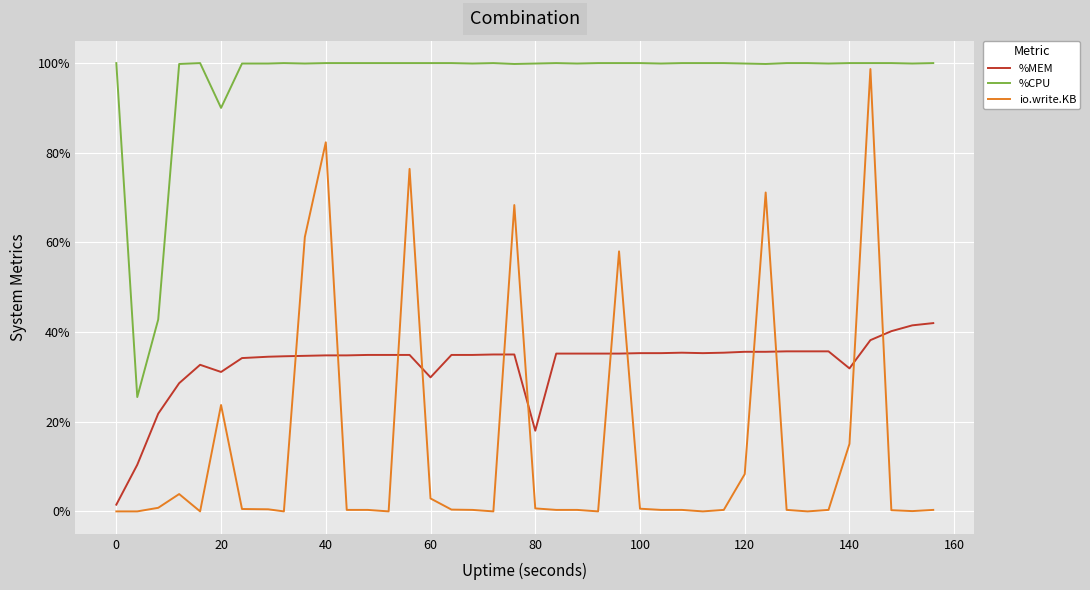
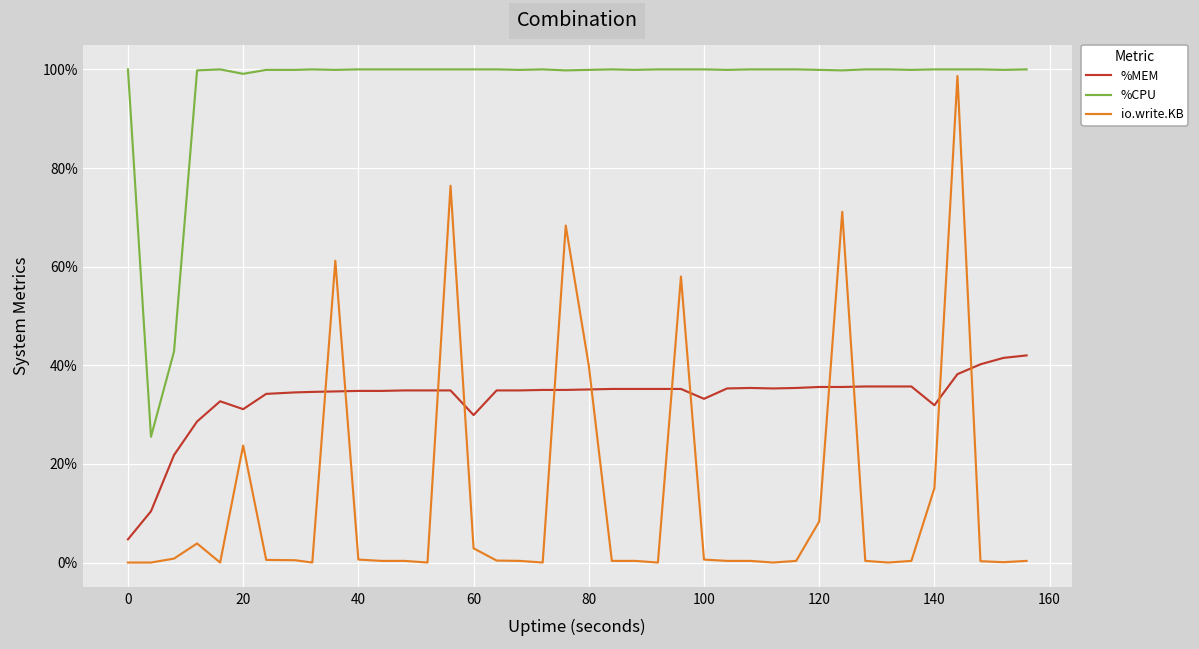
  {
    "%MEM": {
-     "0": "2%",
+     "0": "5%",
      "20": "31%",
      "40": "35%",
      "60": "30%",
-     "80": "18%",
-     "100": "35%",
+     "80": "35%",
+     "100": "33%",
      "120": "36%",
      "140": "32%"
    },
    "%CPU": {
      "0": "100%",
-     "20": "90%",
+     "20": "99%",
      "40": "100%",
      "60": "100%",
      "80": "100%",
      "100": "100%",
      "120": "100%",
      "140": "100%"
    },
    "io.write.KB": {
      "0": "0%",
      "20": "24%",
-     "40": "82%",
+     "40": "1%",
      "60": "3%",
-     "80": "1%",
+     "80": "40%",
      "100": "1%",
      "120": "8%",
      "140": "15%"
    }
  }
